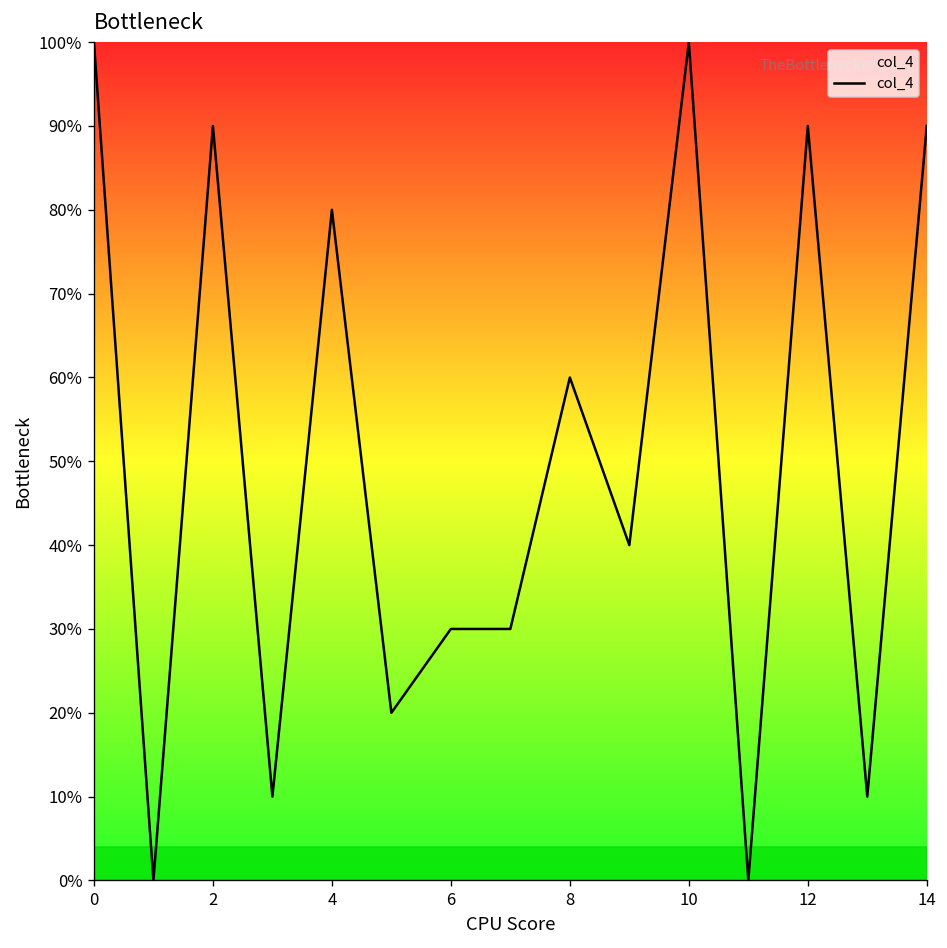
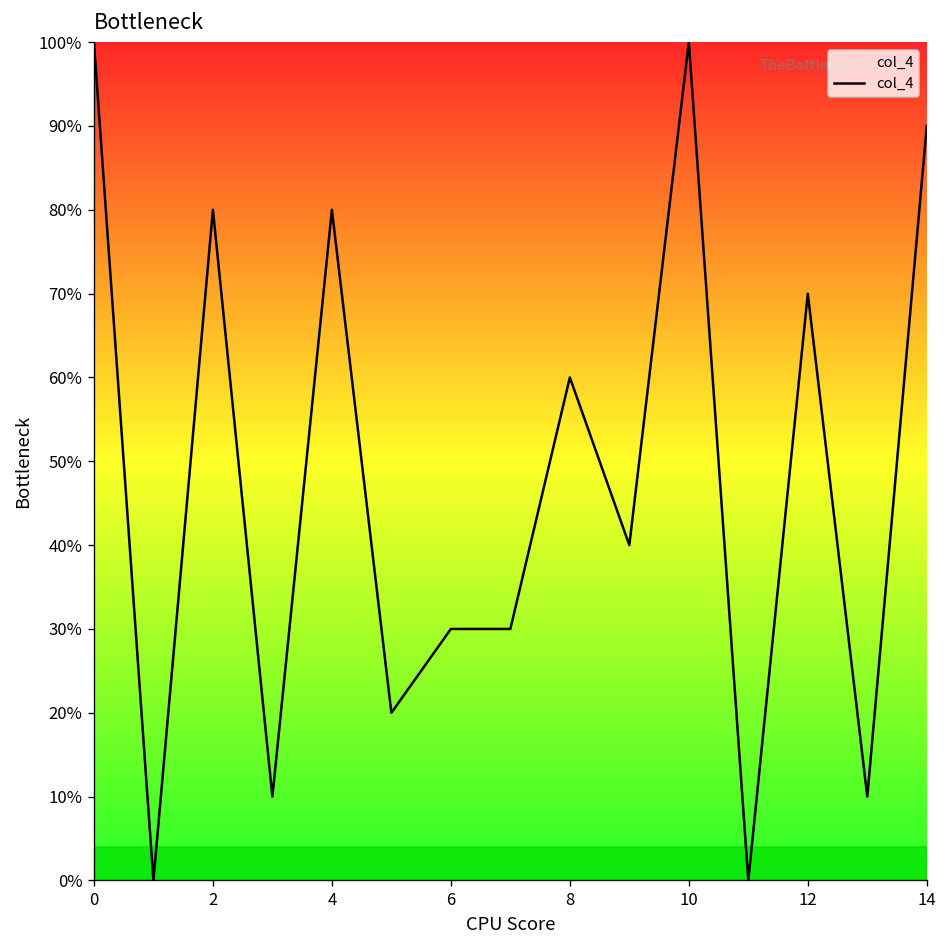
  {
    "0": "100%",
-   "2": "90%",
+   "2": "80%",
    "4": "80%",
    "6": "30%",
    "8": "60%",
    "10": "100%",
-   "12": "90%",
+   "12": "70%",
    "14": "90%"
  }
